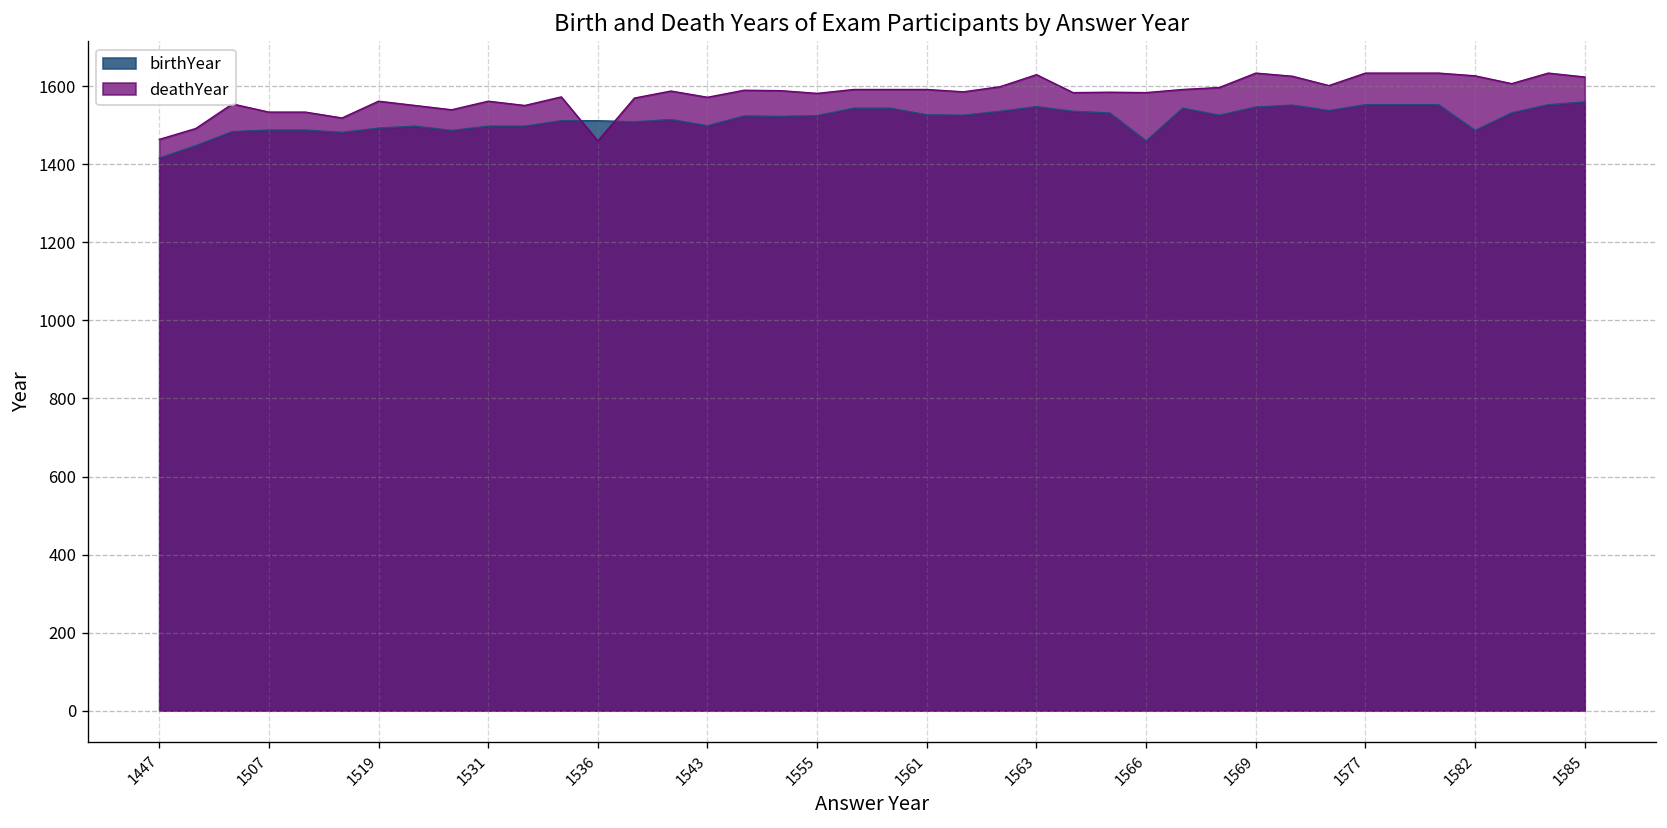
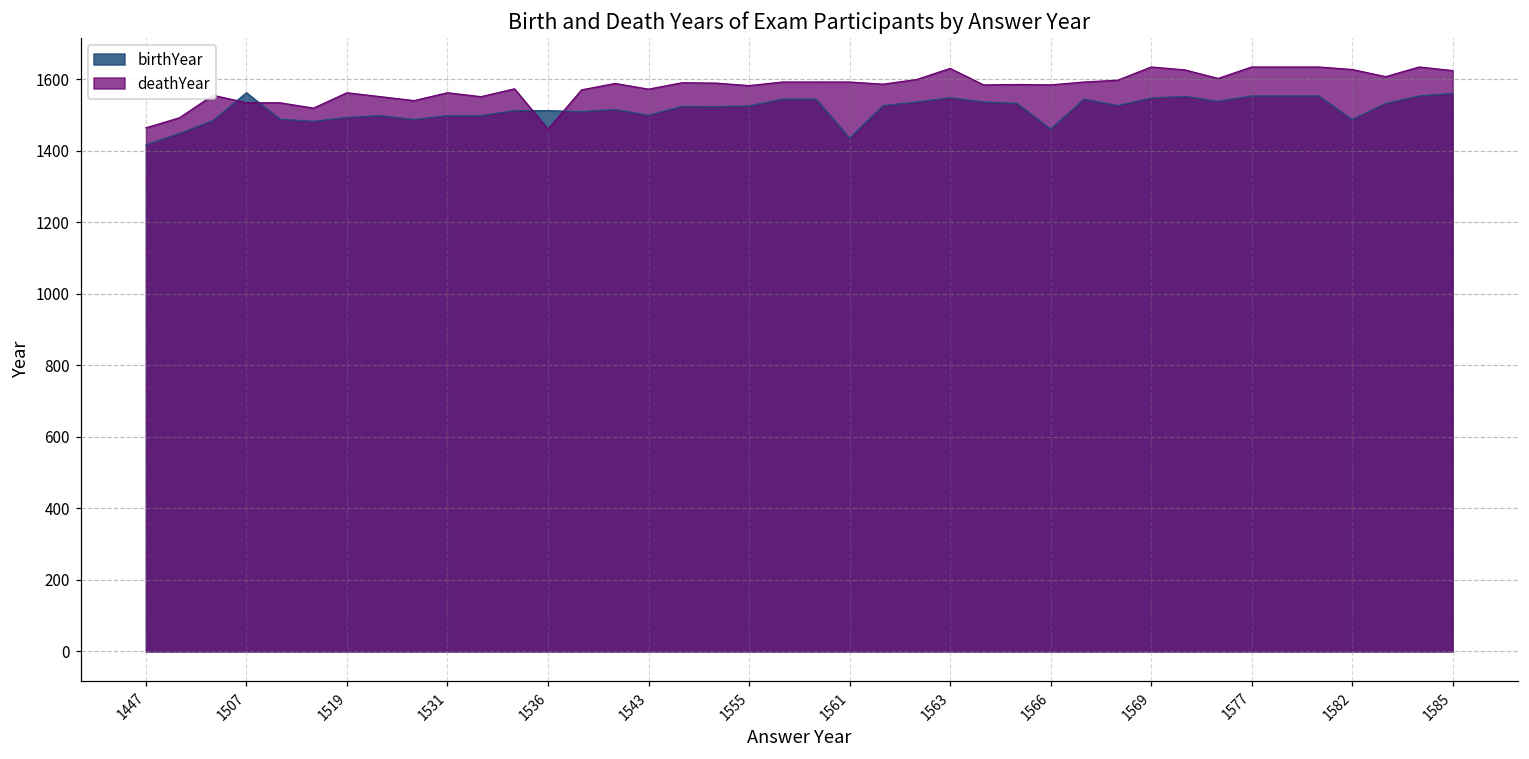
  {
    "birthYear": {
      "1447": 1420,
-     "1507": 1490,
+     "1507": 1560,
      "1519": 1490,
      "1531": 1500,
      "1536": 1510,
      "1543": 1500,
      "1555": 1530,
-     "1561": 1530,
+     "1561": 1440,
      "1563": 1550,
      "1566": 1460,
      "1569": 1550,
      "1577": 1550,
      "1582": 1490,
      "1585": 1560
    },
    "deathYear": {
      "1447": 1460,
      "1507": 1530,
      "1519": 1560,
      "1531": 1560,
      "1536": 1460,
      "1543": 1570,
      "1555": 1580,
      "1561": 1590,
      "1563": 1630,
      "1566": 1580,
      "1569": 1630,
      "1577": 1630,
      "1582": 1630,
      "1585": 1620
    }
  }
